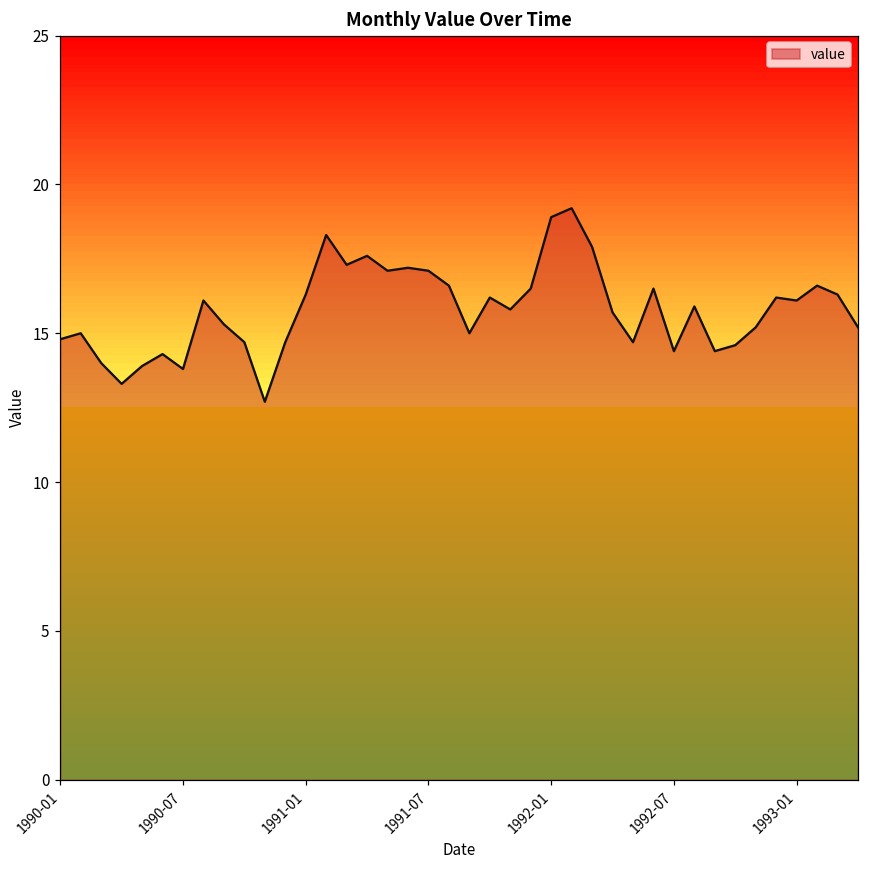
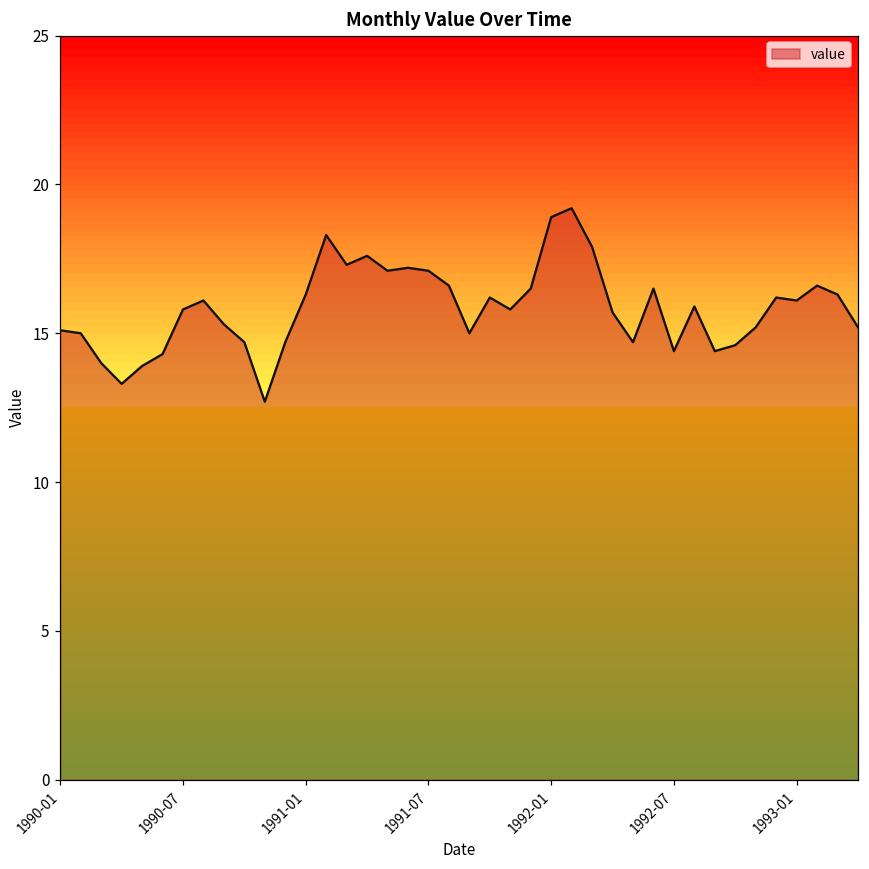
  {
-   "1990-01": 14.8,
-   "1990-07": 13.8,
+   "1990-01": 15.1,
+   "1990-07": 15.8,
    "1991-01": 16.3,
    "1991-07": 17.1,
    "1992-01": 18.9,
    "1992-07": 14.4,
    "1993-01": 16.1
  }
